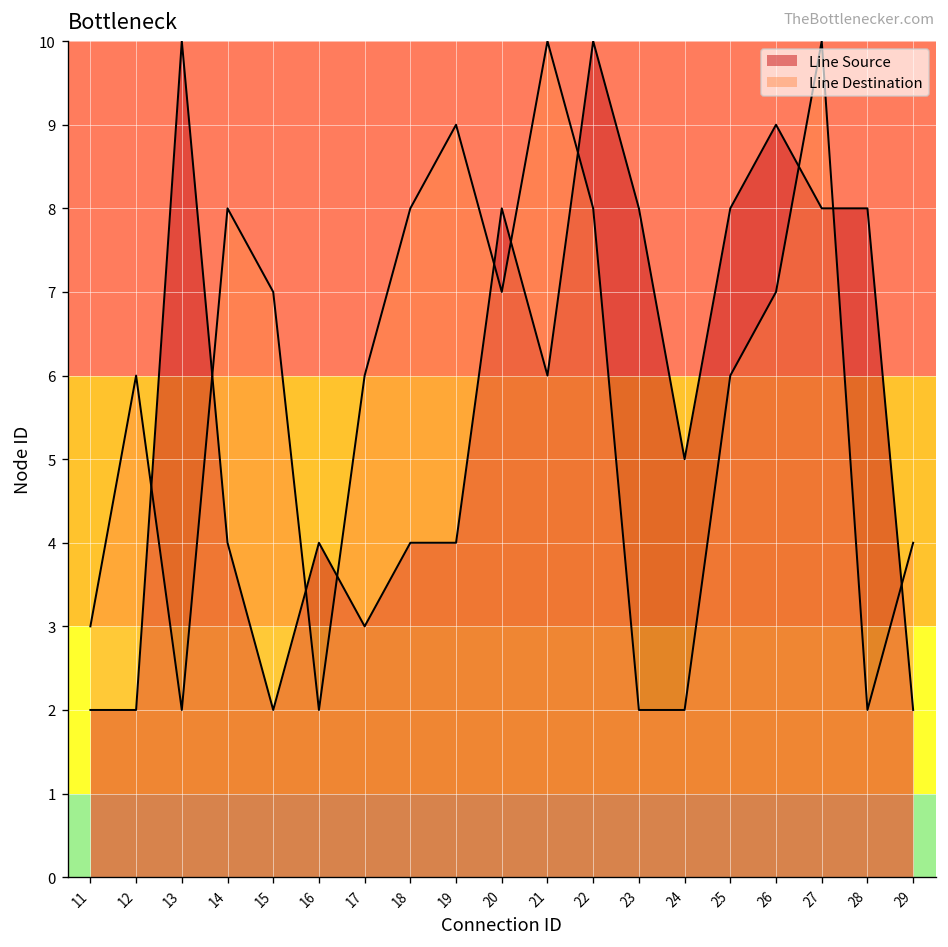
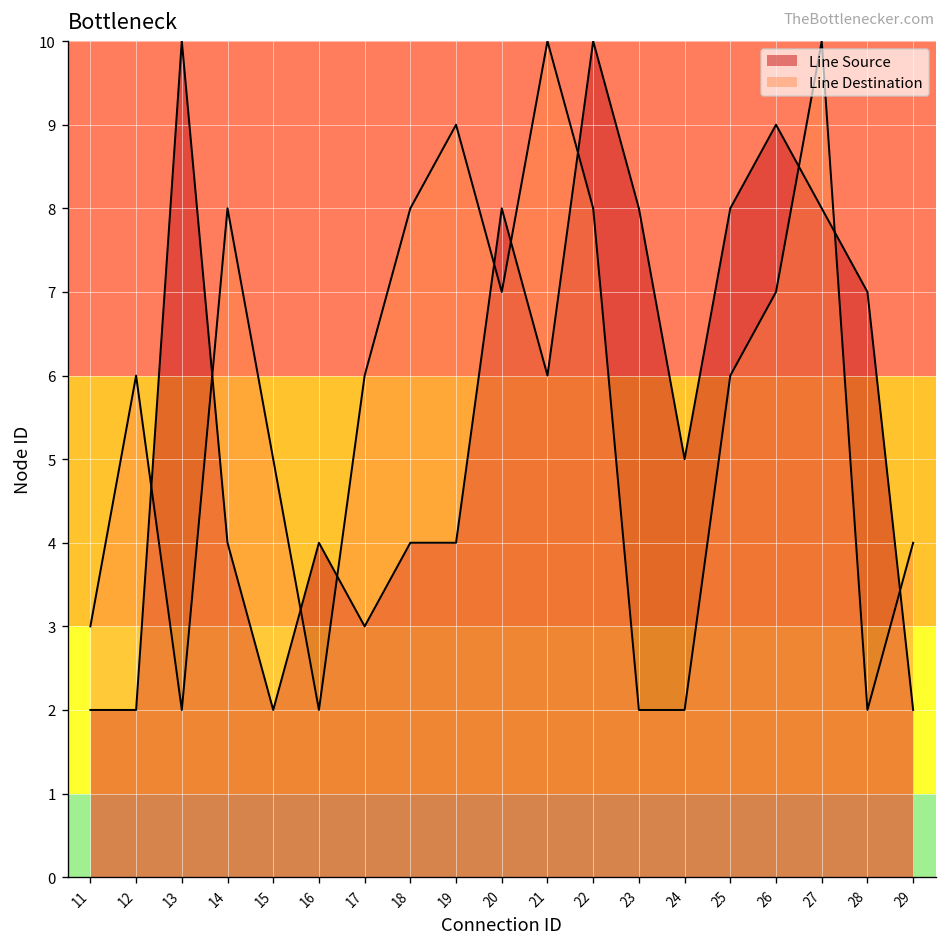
  {
    "Line Source": {
      "11": 2,
      "12": 2,
      "13": 10,
      "14": 4,
      "15": 2,
      "16": 4,
      "17": 3,
      "18": 4,
      "19": 4,
      "20": 8,
      "21": 6,
      "22": 10,
      "23": 8,
      "24": 5,
      "25": 8,
      "26": 9,
      "27": 8,
-     "28": 8,
+     "28": 7,
      "29": 2
    },
    "Line Destination": {
      "11": 3,
      "12": 6,
      "13": 2,
      "14": 8,
-     "15": 7,
+     "15": 5,
      "16": 2,
      "17": 6,
      "18": 8,
      "19": 9,
      "20": 7,
      "21": 10,
      "22": 8,
      "23": 2,
      "24": 2,
      "25": 6,
      "26": 7,
      "27": 10,
      "28": 2,
      "29": 4
    }
  }
